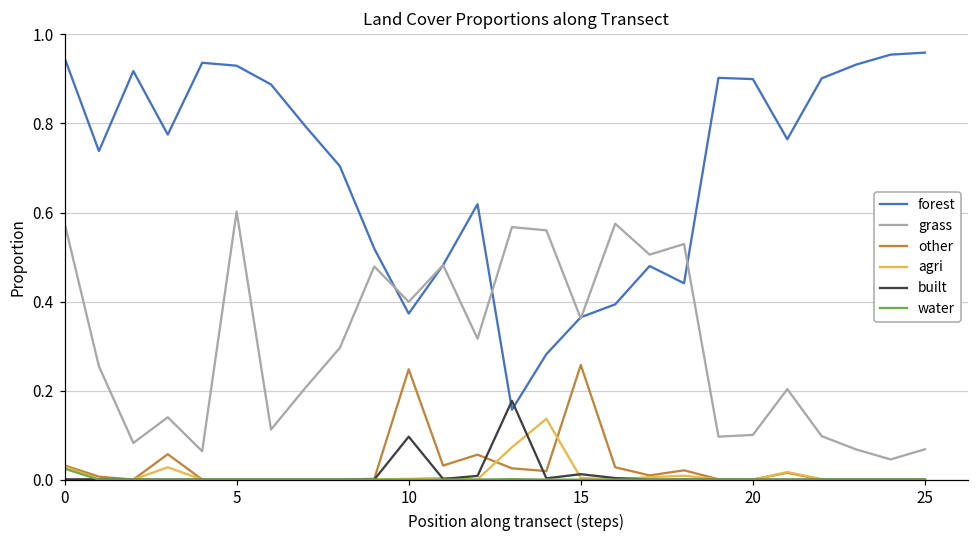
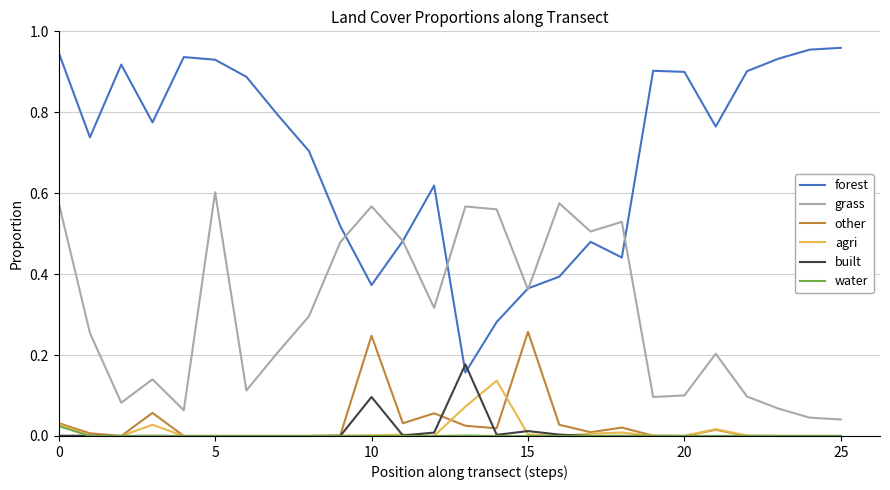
  {
    "forest": {
      "0": 0.95,
      "5": 0.93,
      "10": 0.37,
      "20": 0.90,
      "25": 0.96
    },
    "grass": {
      "0": 0.58,
      "5": 0.60,
-     "10": 0.40,
+     "10": 0.57,
      "20": 0.10,
-     "25": 0.07
+     "25": 0.04
    },
    "other": {
      "10": 0.25,
      "15": 0.26
    },
    "built": {
      "0": 0.00,
      "10": 0.10,
      "15": 0.01
    }
  }
